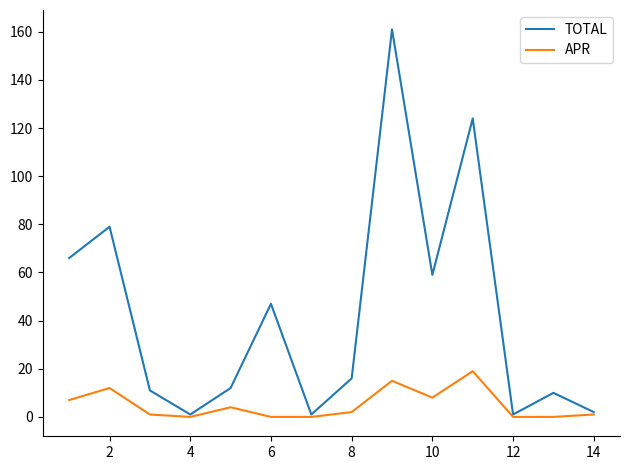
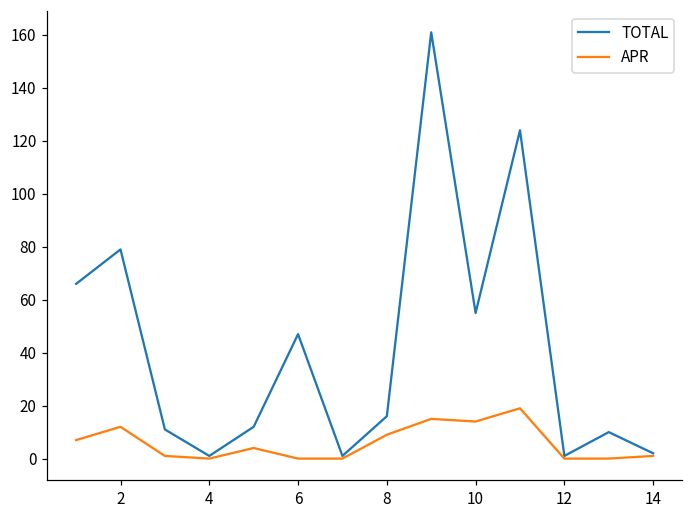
  {
    "TOTAL": {
      "2": 79,
      "6": 47,
      "8": 16,
-     "10": 59
+     "10": 55
    },
    "APR": {
      "2": 12,
      "6": 0,
-     "8": 2,
-     "10": 8
+     "8": 9,
+     "10": 14
    }
  }
